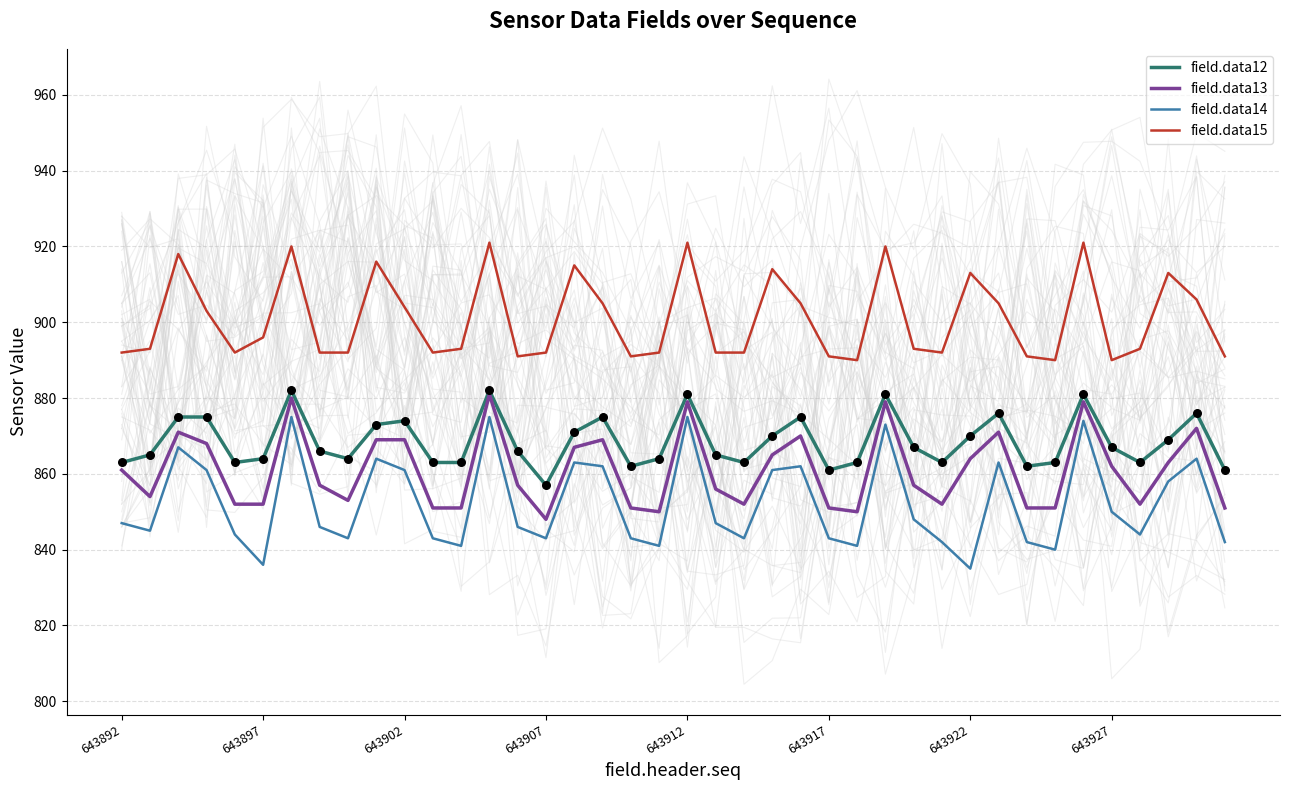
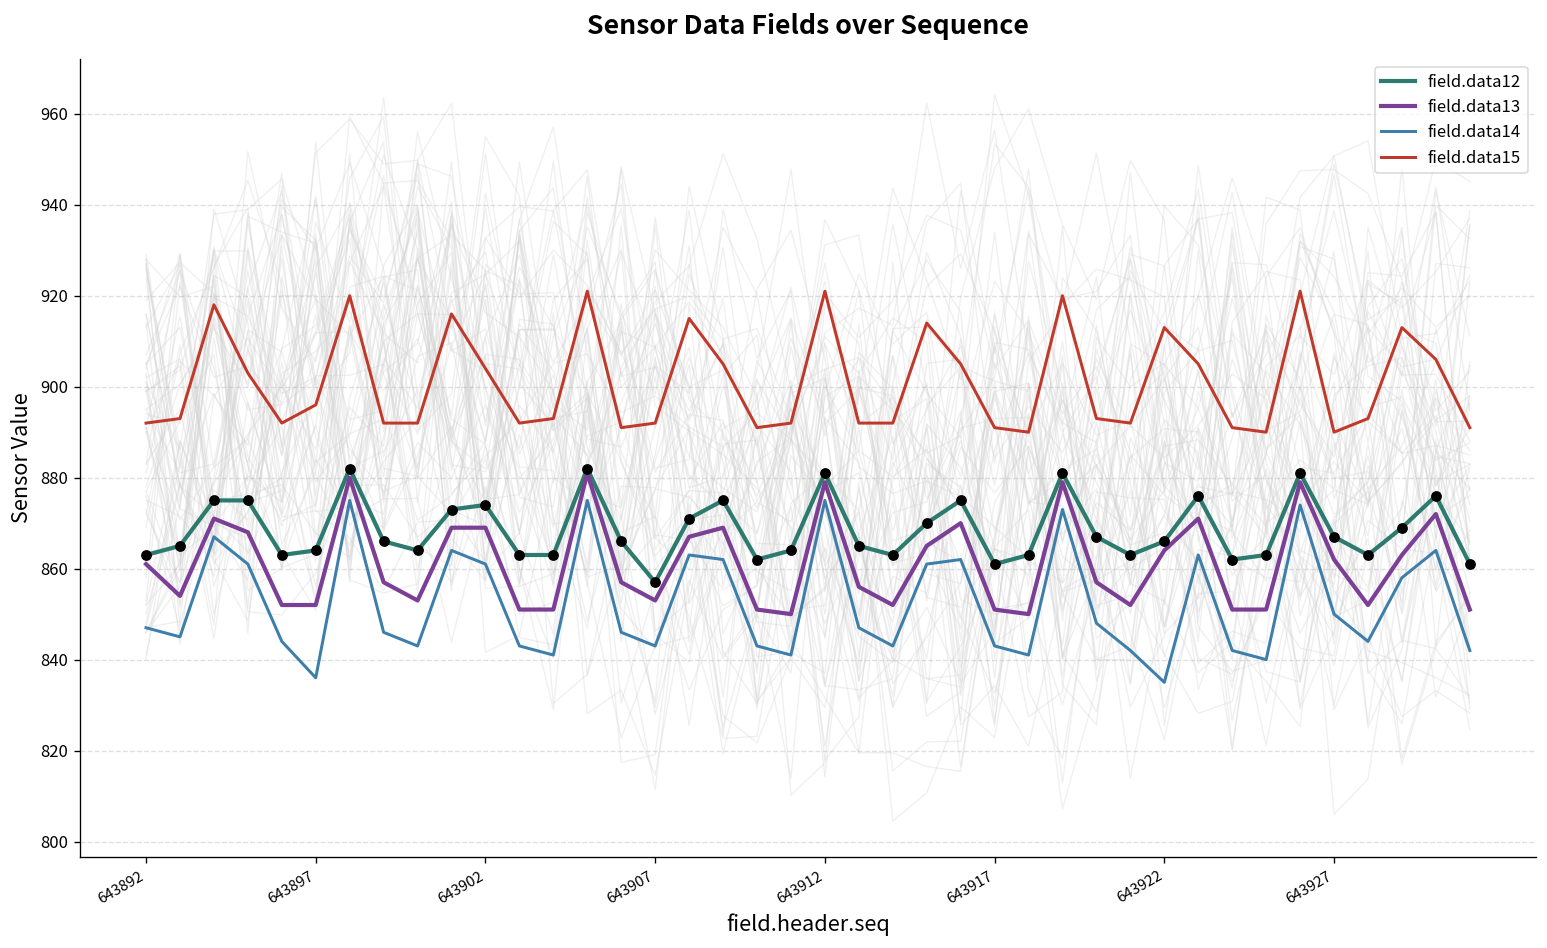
  {
    "field.data12": {
      "643892": 863,
      "643907": 857,
      "643917": 861,
-     "643922": 870
+     "643922": 866
    },
    "field.data13": {
      "643892": 861,
-     "643907": 848,
+     "643907": 853,
      "643912": 879,
      "643922": 864,
      "643927": 862
    },
    "field.data14": {
      "643897": 836,
      "643922": 835
    },
    "field.data15": {
      "643892": 892,
      "643907": 892,
      "643927": 890
    }
  }
